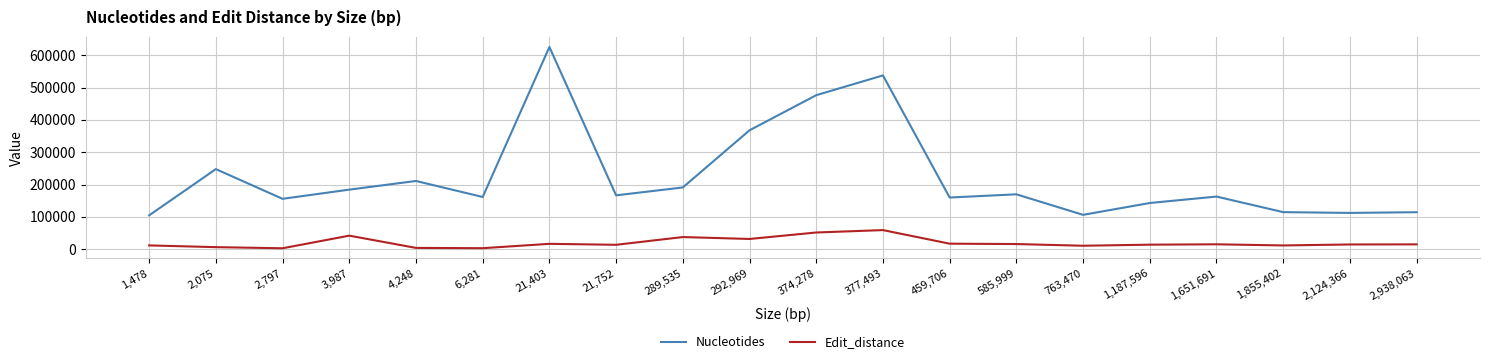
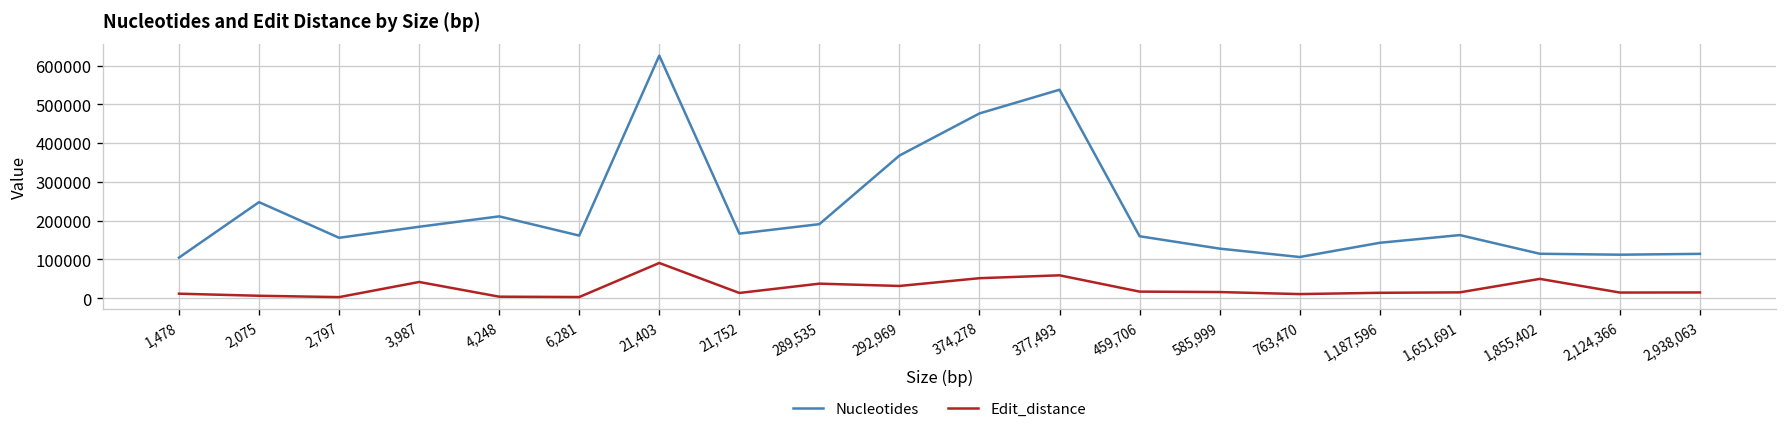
  {
    "Nucleotides": {
      "1,478": 100000,
      "2,075": 250000,
      "2,797": 160000,
      "3,987": 180000,
      "4,248": 210000,
      "6,281": 160000,
      "21,403": 630000,
      "21,752": 170000,
      "289,535": 190000,
      "292,969": 370000,
      "374,278": 480000,
      "377,493": 540000,
      "459,706": 160000,
-     "585,999": 170000,
+     "585,999": 130000,
      "763,470": 110000,
      "1,187,596": 140000,
      "1,651,691": 160000,
      "1,855,402": 110000,
      "2,124,366": 110000,
      "2,938,063": 110000
    },
    "Edit_distance": {
      "1,478": 10000,
      "2,075": 10000,
      "2,797": 0,
      "3,987": 40000,
      "4,248": 0,
      "6,281": 0,
-     "21,403": 20000,
+     "21,403": 90000,
      "21,752": 10000,
      "289,535": 40000,
      "292,969": 30000,
      "374,278": 50000,
      "377,493": 60000,
      "459,706": 20000,
      "585,999": 20000,
      "763,470": 10000,
      "1,187,596": 10000,
      "1,651,691": 20000,
-     "1,855,402": 10000,
+     "1,855,402": 50000,
      "2,124,366": 10000,
      "2,938,063": 10000
    }
  }
